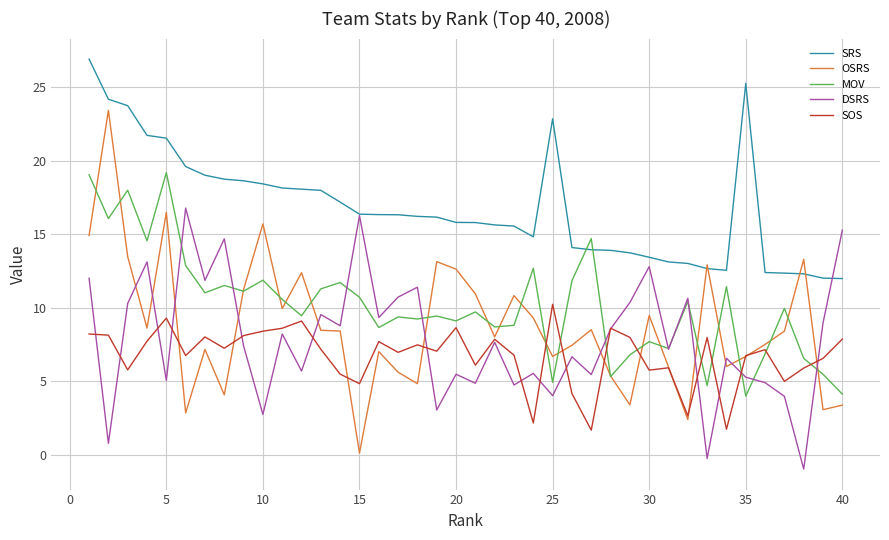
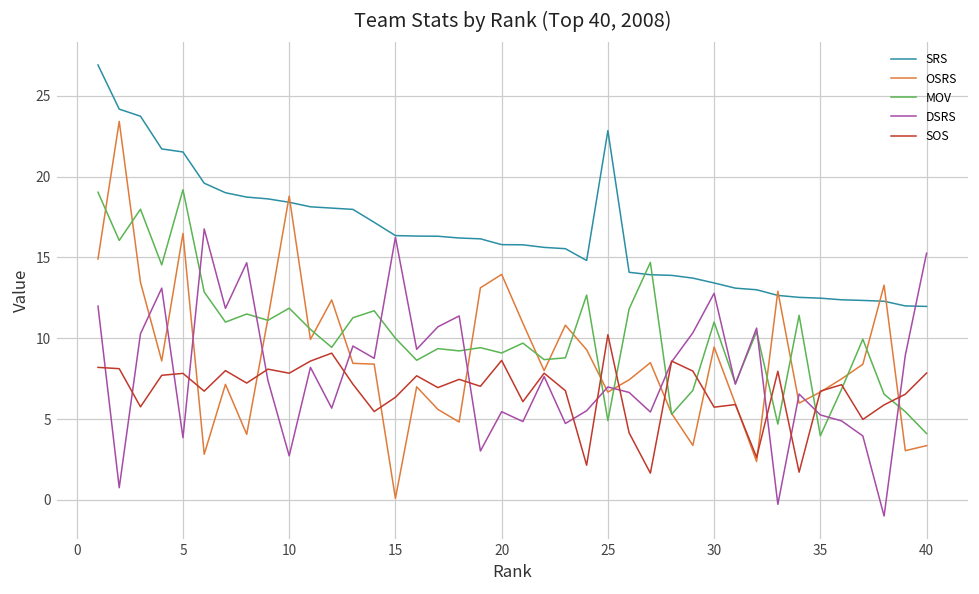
  {
    "SRS": {
      "5": 21.5,
      "10": 18.4,
      "20": 15.8,
      "25": 22.8,
      "30": 13.4,
-     "35": 25.2,
+     "35": 12.5,
      "40": 12.0
    },
    "OSRS": {
      "5": 16.5,
-     "10": 15.7,
+     "10": 18.8,
      "15": 0.1,
-     "20": 12.6,
+     "20": 14.0,
      "25": 6.7,
      "30": 9.5,
      "40": 3.4
    },
    "MOV": {
      "5": 19.2,
      "10": 11.9,
-     "15": 10.7,
+     "15": 10.0,
      "20": 9.1,
      "25": 4.9,
-     "30": 7.7,
+     "30": 11.0,
      "35": 4.0,
      "40": 4.1
    },
    "DSRS": {
-     "5": 5.0,
+     "5": 3.9,
      "10": 2.7,
      "20": 5.5,
-     "25": 4.0,
+     "25": 7.0,
      "30": 12.8,
      "35": 5.3,
      "40": 15.3
    },
    "SOS": {
-     "5": 9.3,
-     "10": 8.4,
-     "15": 4.8,
+     "5": 7.8,
+     "10": 7.8,
+     "15": 6.4,
      "20": 8.6,
      "25": 10.2,
      "30": 5.7,
      "40": 7.9
    }
  }
